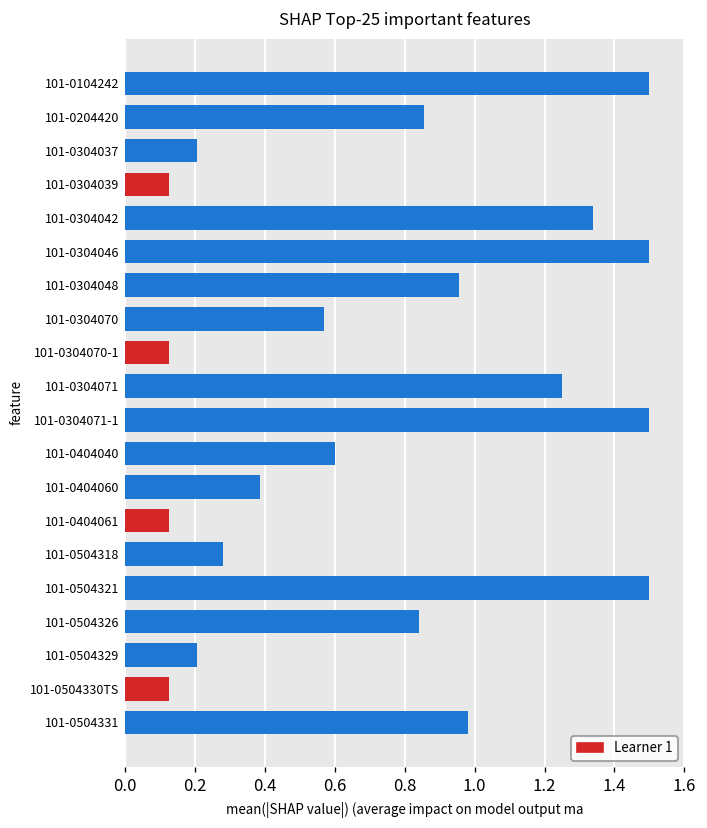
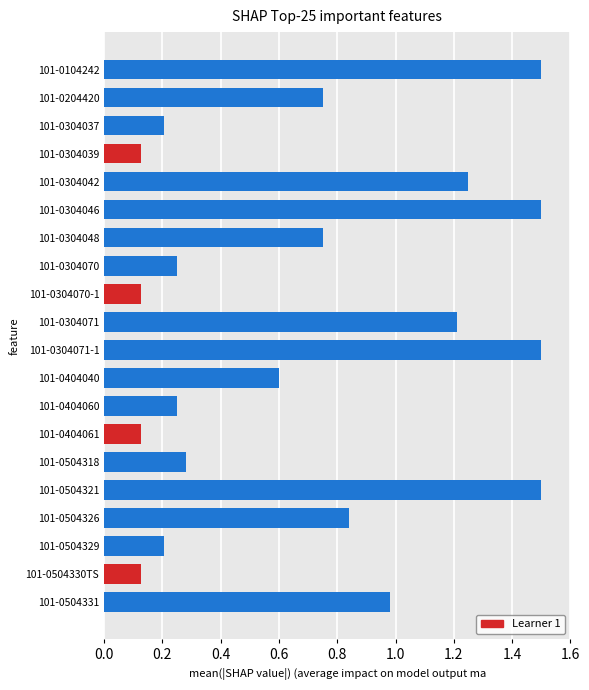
  {
    "101-0104242": 1.50,
-   "101-0204420": 0.86,
+   "101-0204420": 0.75,
    "101-0304037": 0.21,
    "101-0304039": 0.13,
-   "101-0304042": 1.34,
+   "101-0304042": 1.25,
    "101-0304046": 1.50,
-   "101-0304048": 0.96,
-   "101-0304070": 0.57,
+   "101-0304048": 0.75,
+   "101-0304070": 0.25,
    "101-0304070-1": 0.13,
-   "101-0304071": 1.25,
+   "101-0304071": 1.21,
    "101-0304071-1": 1.50,
    "101-0404040": 0.60,
-   "101-0404060": 0.39,
+   "101-0404060": 0.25,
    "101-0404061": 0.13,
    "101-0504318": 0.28,
    "101-0504321": 1.50,
    "101-0504326": 0.84,
    "101-0504329": 0.21,
    "101-0504330TS": 0.13,
    "101-0504331": 0.98
  }
